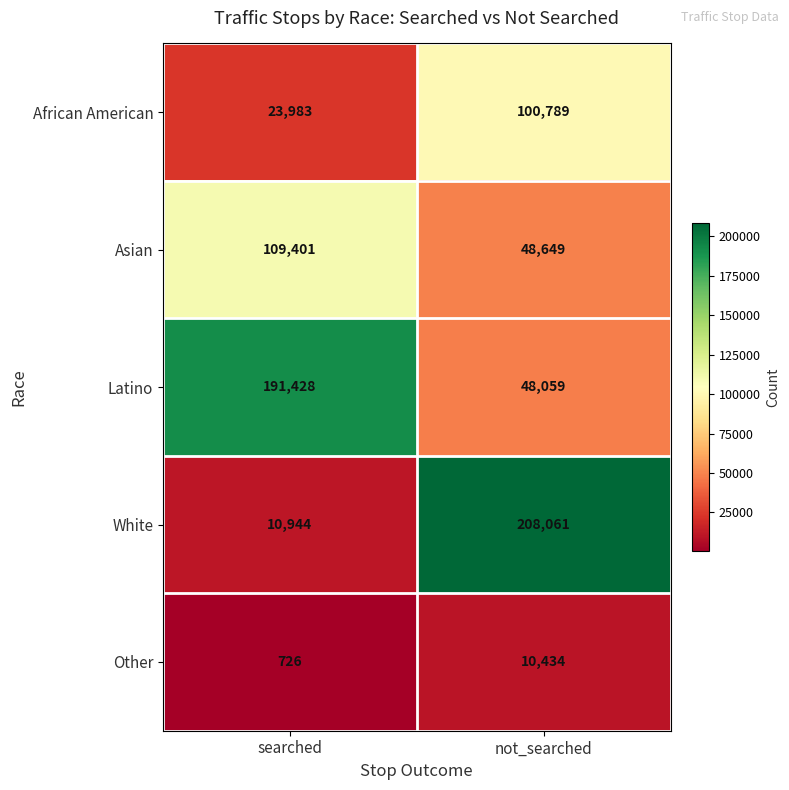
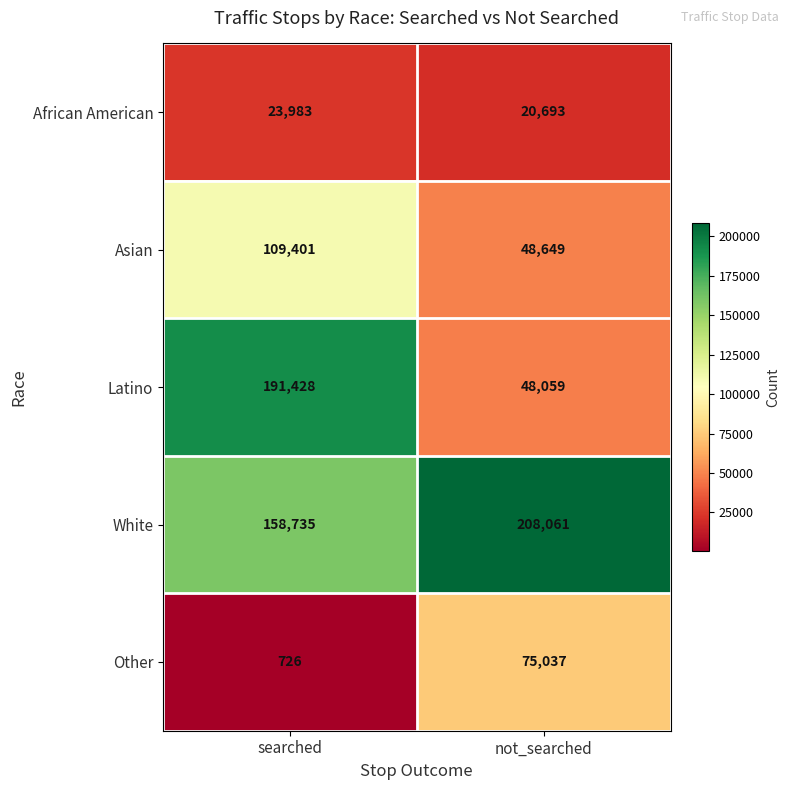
  {
    "African American": {
      "searched": "23,983",
-     "not_searched": "100,789"
+     "not_searched": "20,693"
    },
    "Asian": {
      "searched": "109,401",
      "not_searched": "48,649"
    },
    "Latino": {
      "searched": "191,428",
      "not_searched": "48,059"
    },
    "White": {
-     "searched": "10,944",
+     "searched": "158,735",
      "not_searched": "208,061"
    },
    "Other": {
      "searched": "726",
-     "not_searched": "10,434"
+     "not_searched": "75,037"
    }
  }
